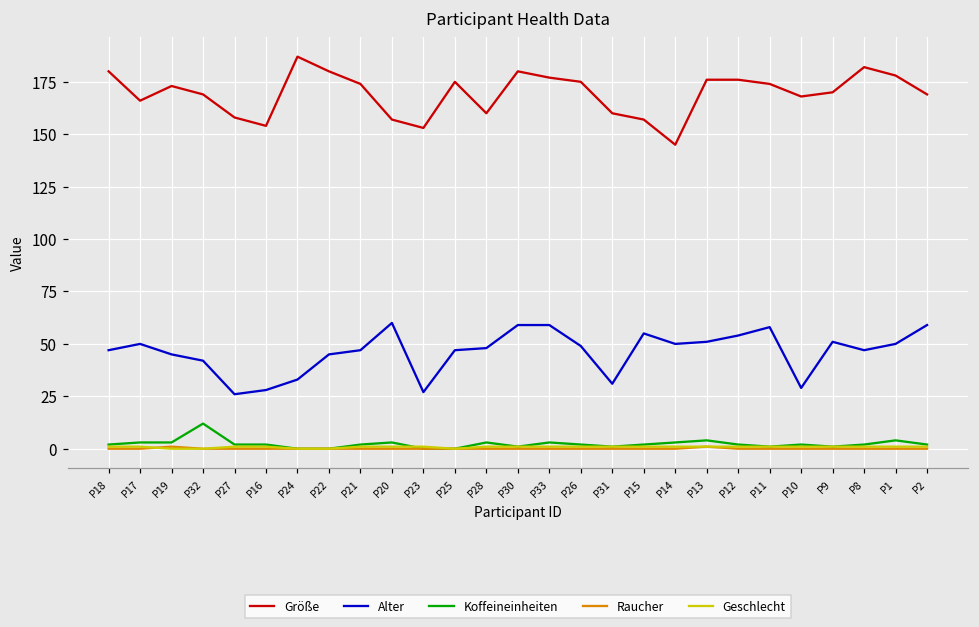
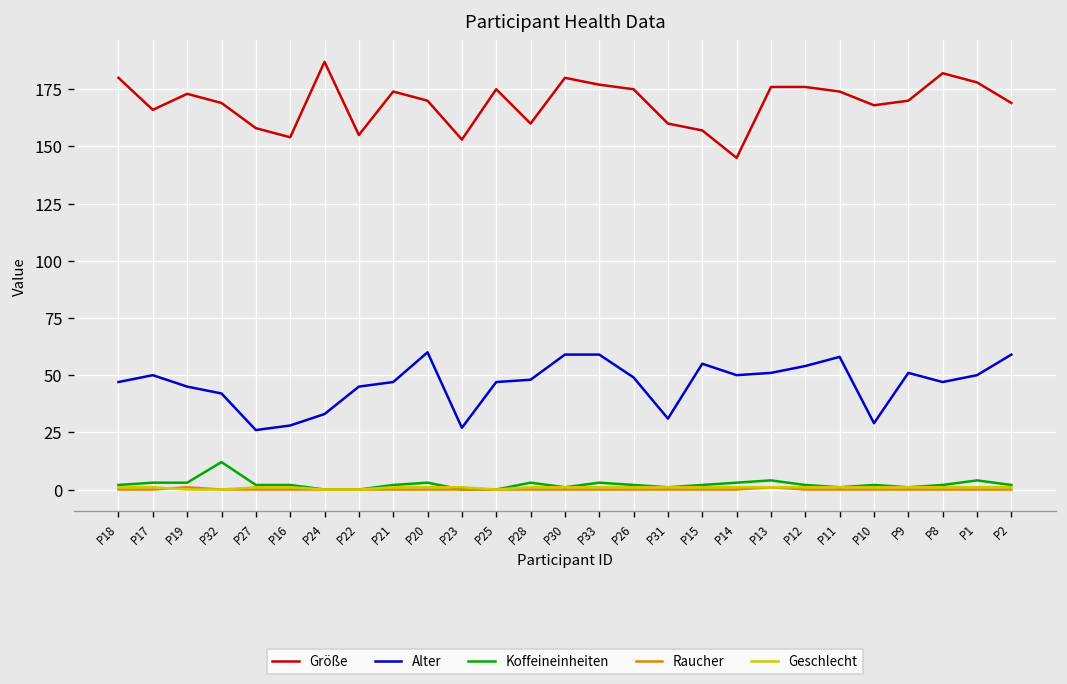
  {
    "Größe": {
      "P18": 180,
      "P17": 166,
      "P19": 173,
      "P32": 169,
      "P27": 158,
      "P16": 154,
      "P24": 187,
-     "P22": 180,
+     "P22": 155,
      "P21": 174,
-     "P20": 157,
+     "P20": 170,
      "P23": 153,
      "P25": 175,
      "P28": 160,
      "P30": 180,
      "P33": 177,
      "P26": 175,
      "P31": 160,
      "P15": 157,
      "P14": 145,
      "P13": 176,
      "P12": 176,
      "P11": 174,
      "P10": 168,
      "P9": 170,
      "P8": 182,
      "P1": 178,
      "P2": 169
    },
    "Alter": {
      "P18": 47,
      "P17": 50,
      "P19": 45,
      "P32": 42,
      "P27": 26,
      "P16": 28,
      "P24": 33,
      "P22": 45,
      "P21": 47,
      "P20": 60,
      "P23": 27,
      "P25": 47,
      "P28": 48,
      "P30": 59,
      "P33": 59,
      "P26": 49,
      "P31": 31,
      "P15": 55,
      "P14": 50,
      "P13": 51,
      "P12": 54,
      "P11": 58,
      "P10": 29,
      "P9": 51,
      "P8": 47,
      "P1": 50,
      "P2": 59
    },
    "Koffeineinheiten": {
      "P17": 3,
      "P19": 3,
      "P32": 12,
      "P20": 3,
      "P28": 3,
      "P33": 3,
      "P14": 3,
      "P13": 4,
      "P1": 4
    }
  }
